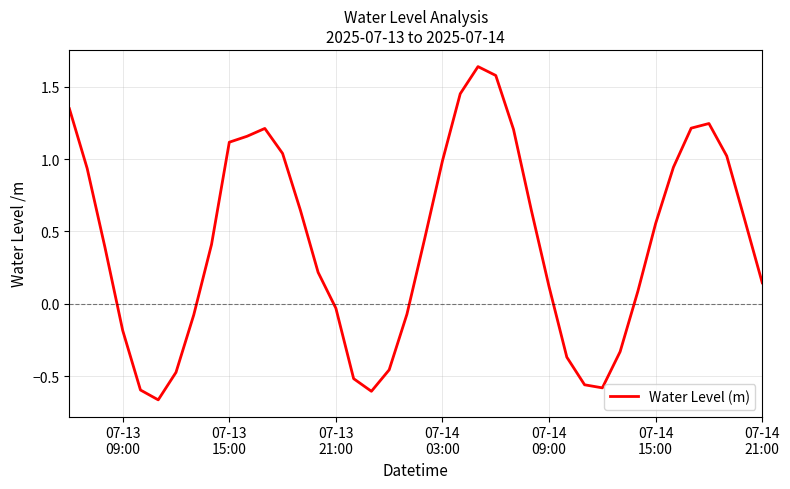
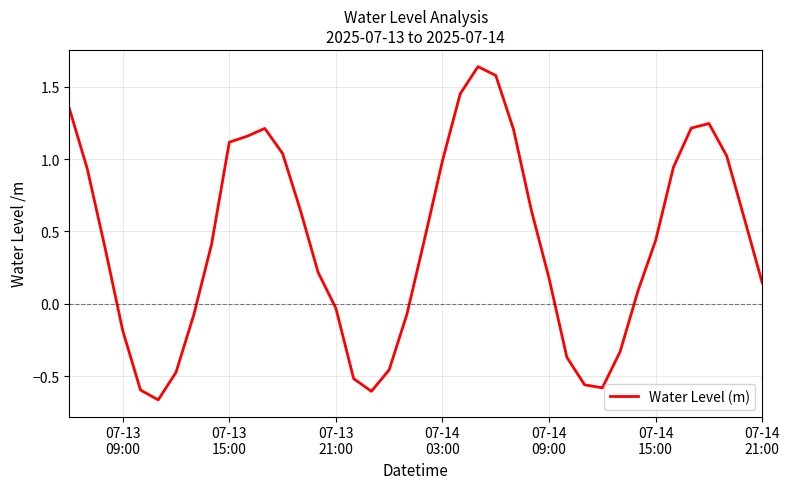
  {
    "07-13 09:00": -0.18,
    "07-13 15:00": 1.12,
    "07-13 21:00": -0.03,
    "07-14 03:00": 0.99,
-   "07-14 09:00": 0.12,
-   "07-14 15:00": 0.55,
+   "07-14 09:00": 0.18,
+   "07-14 15:00": 0.44,
    "07-14 21:00": 0.14
  }
